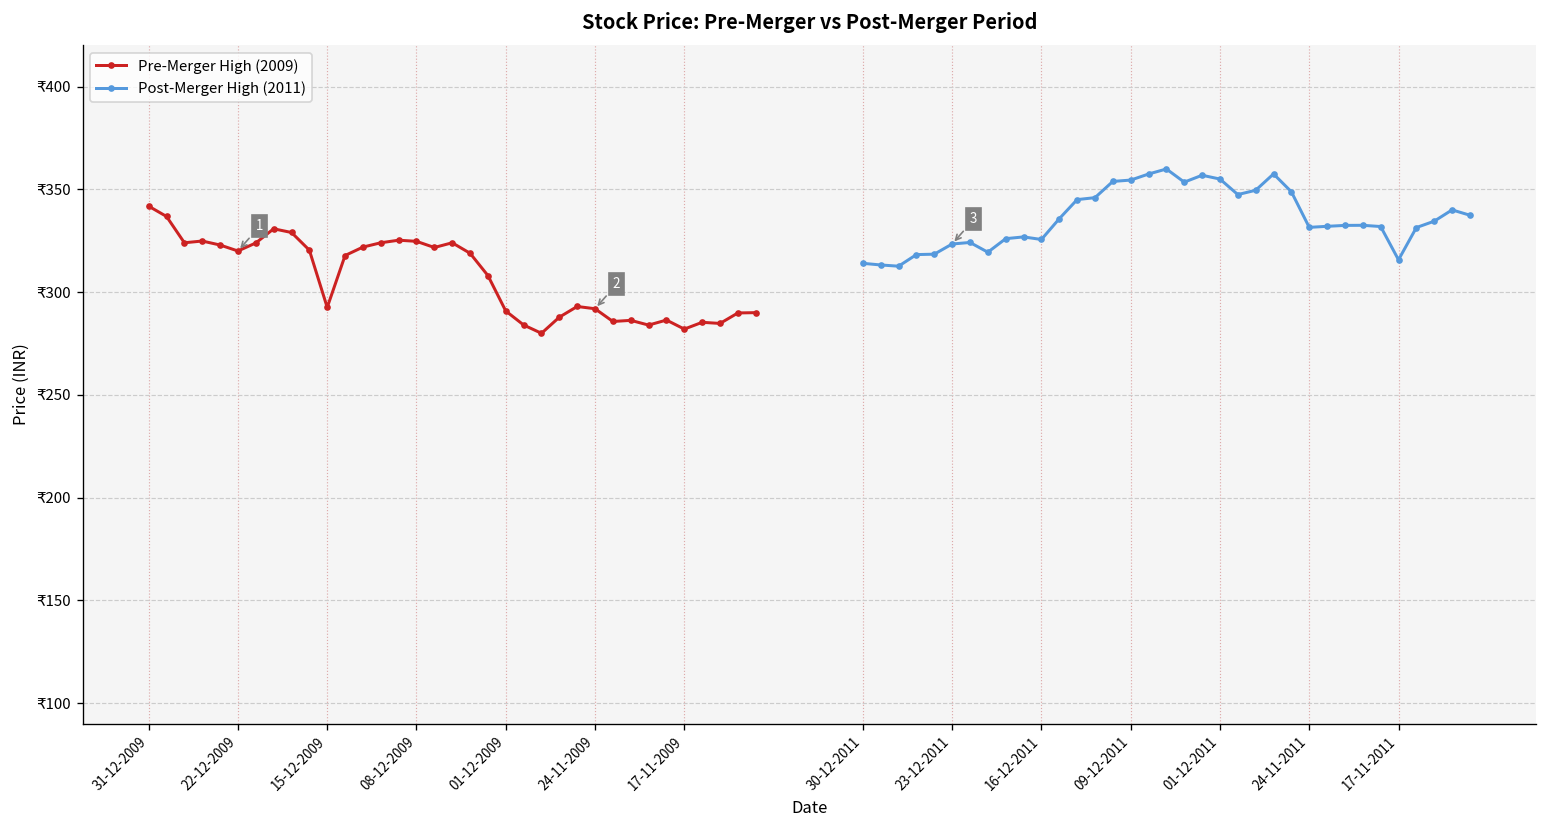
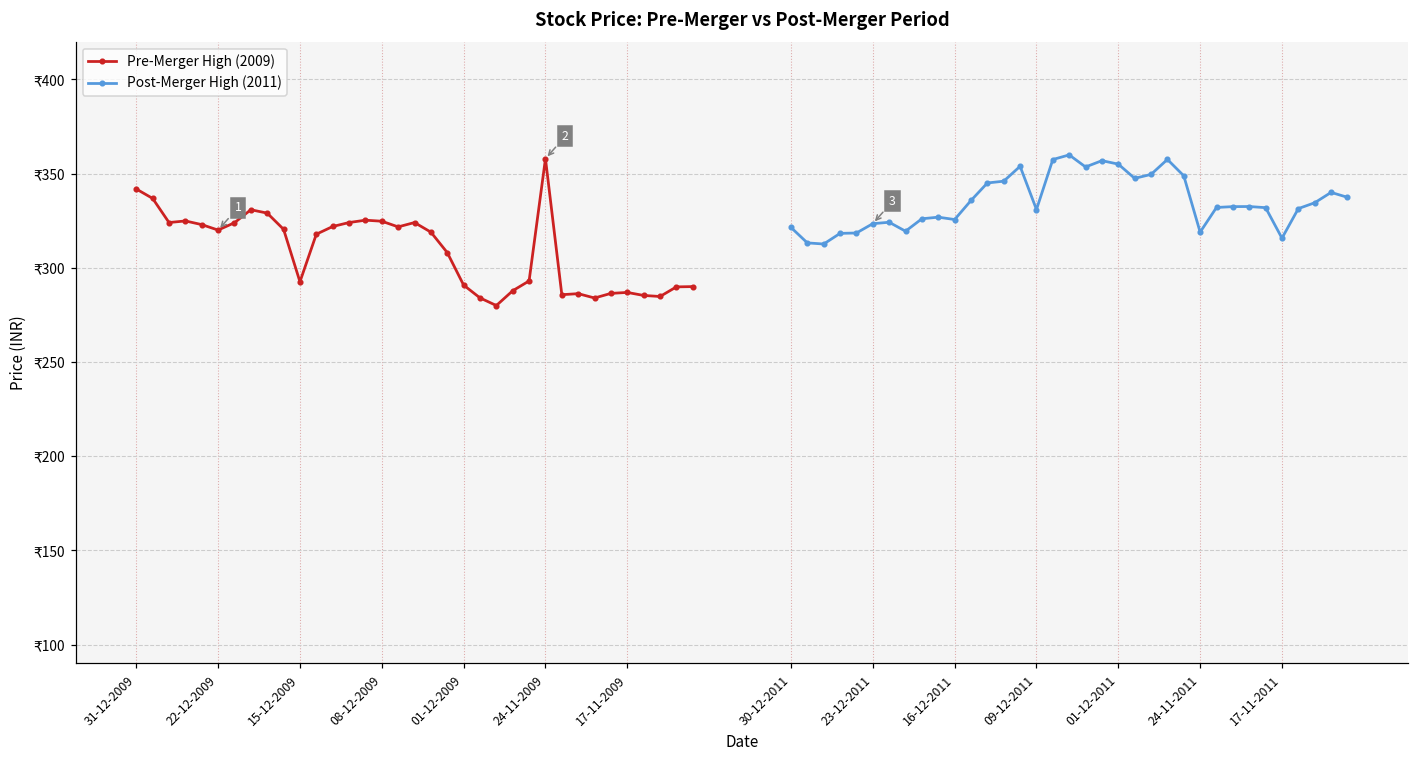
  {
    "Pre-Merger High (2009)": {
      "31-12-2009": "₹342",
      "22-12-2009": "₹320",
      "15-12-2009": "₹293",
      "08-12-2009": "₹325",
      "01-12-2009": "₹291",
-     "24-11-2009": "₹292",
-     "17-11-2009": "₹282"
+     "24-11-2009": "₹358",
+     "17-11-2009": "₹287"
    },
    "Post-Merger High (2011)": {
-     "30-12-2011": "₹314",
+     "30-12-2011": "₹321",
      "23-12-2011": "₹323",
      "16-12-2011": "₹326",
-     "09-12-2011": "₹355",
+     "09-12-2011": "₹331",
      "01-12-2011": "₹355",
-     "24-11-2011": "₹332",
+     "24-11-2011": "₹319",
      "17-11-2011": "₹316"
    }
  }
